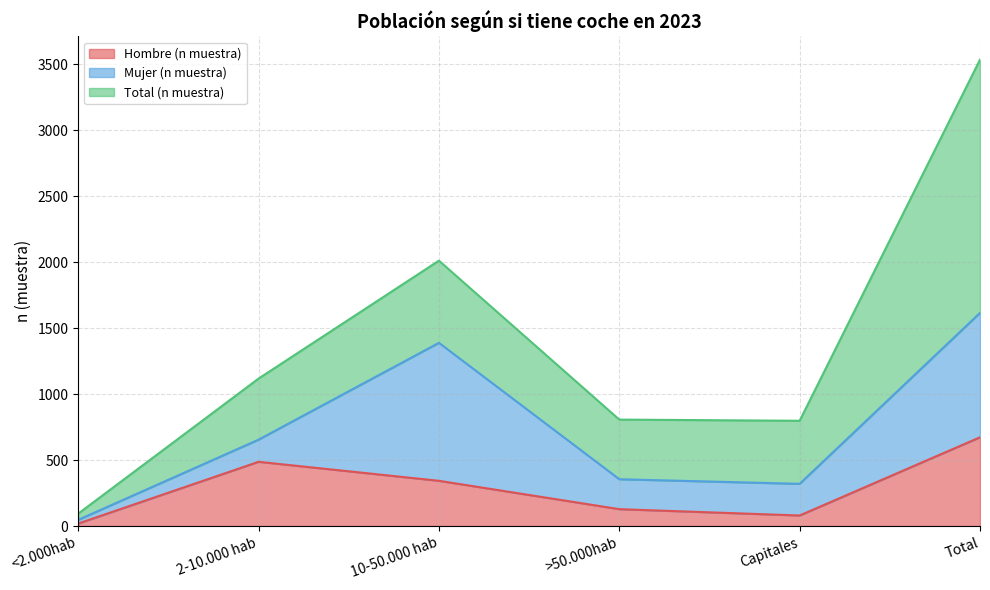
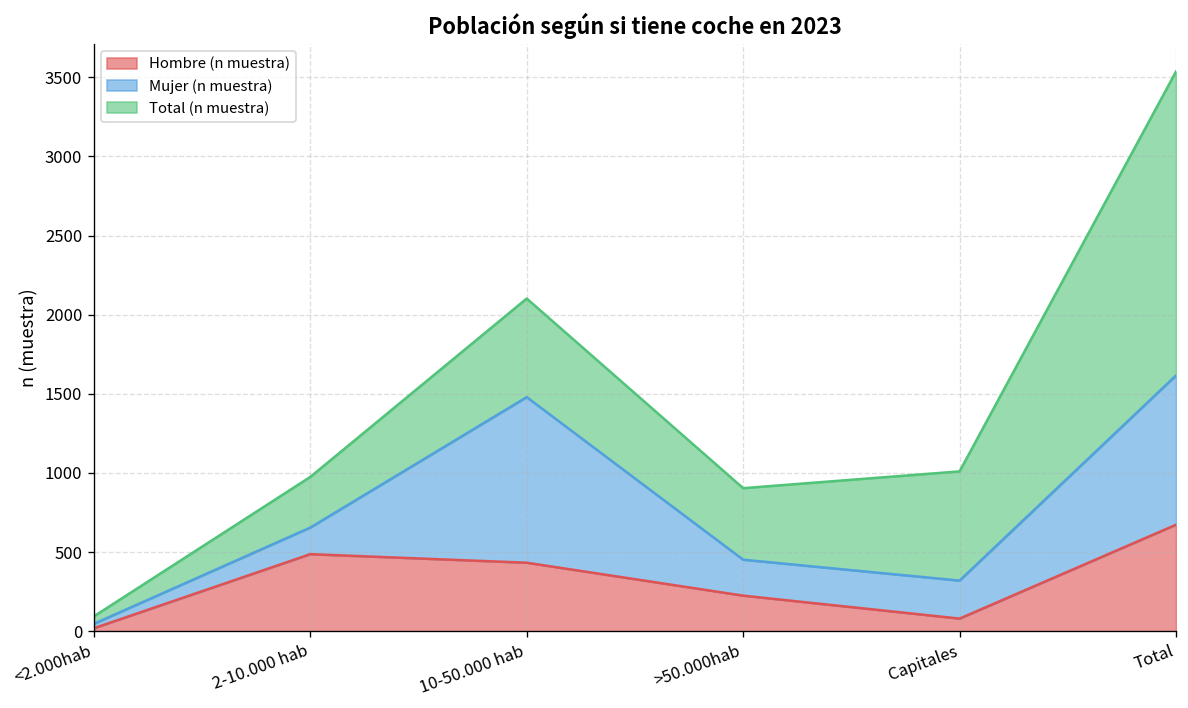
  {
    "Hombre (n muestra)": {
      "<2.000hab": 20,
      "2-10.000 hab": 490,
-     "10-50.000 hab": 340,
-     ">50.000hab": 130,
+     "10-50.000 hab": 430,
+     ">50.000hab": 230,
      "Capitales": 80,
      "Total": 670
    },
    "Mujer (n muestra)": {
      "<2.000hab": 30,
      "2-10.000 hab": 170,
      "10-50.000 hab": 1050,
      ">50.000hab": 230,
      "Capitales": 240,
      "Total": 940
    },
    "Total (n muestra)": {
      "<2.000hab": 50,
-     "2-10.000 hab": 460,
+     "2-10.000 hab": 320,
      "10-50.000 hab": 620,
      ">50.000hab": 450,
-     "Capitales": 480,
+     "Capitales": 690,
      "Total": 1920
    }
  }
